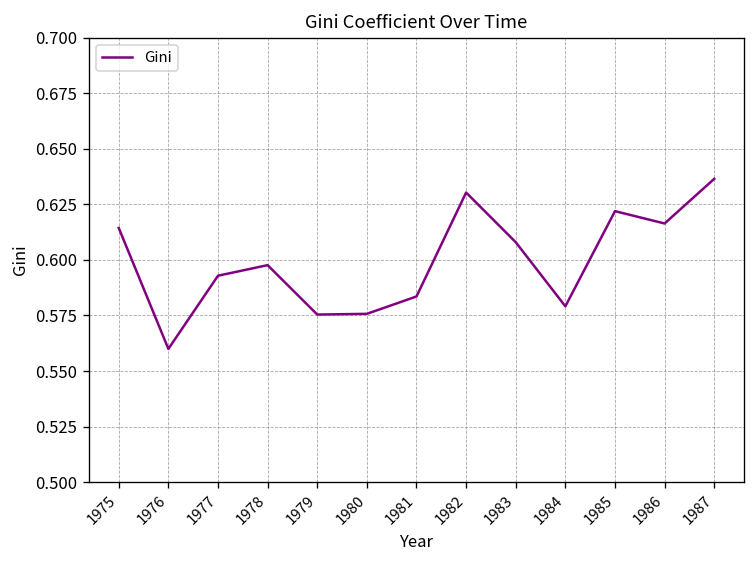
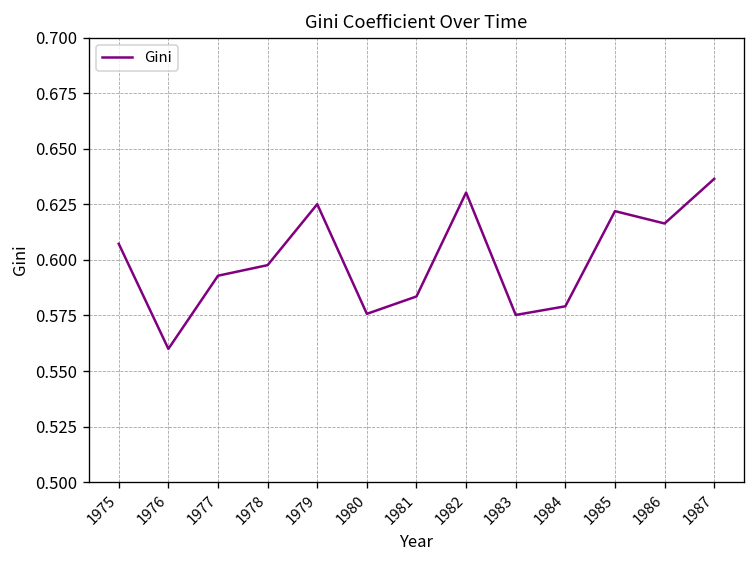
  {
-   "1975": 0.614,
+   "1975": 0.607,
    "1976": 0.560,
    "1977": 0.593,
    "1978": 0.598,
-   "1979": 0.575,
+   "1979": 0.625,
    "1980": 0.576,
    "1981": 0.584,
    "1982": 0.630,
-   "1983": 0.608,
+   "1983": 0.575,
    "1984": 0.579,
    "1985": 0.622,
    "1986": 0.616,
    "1987": 0.636
  }
